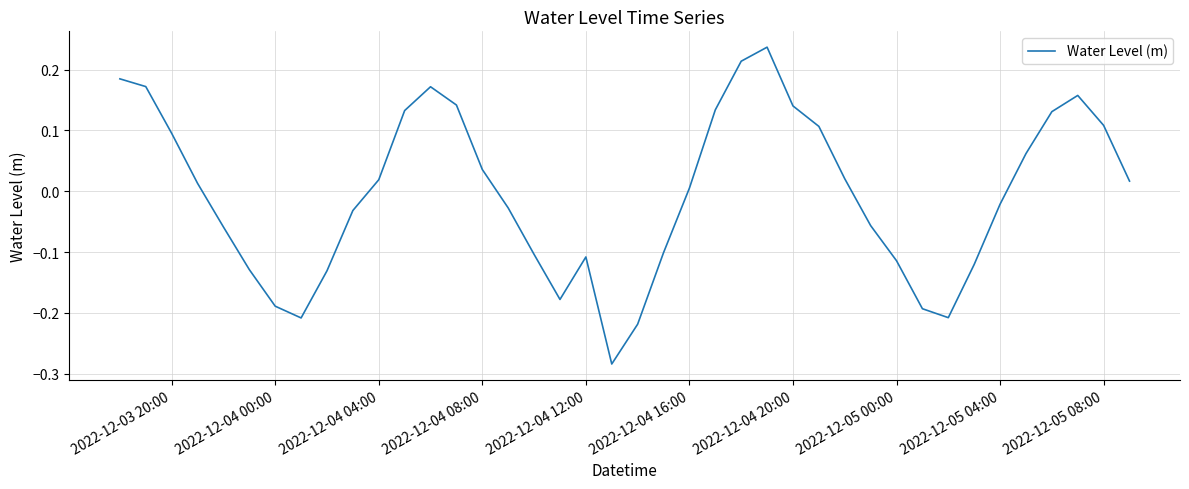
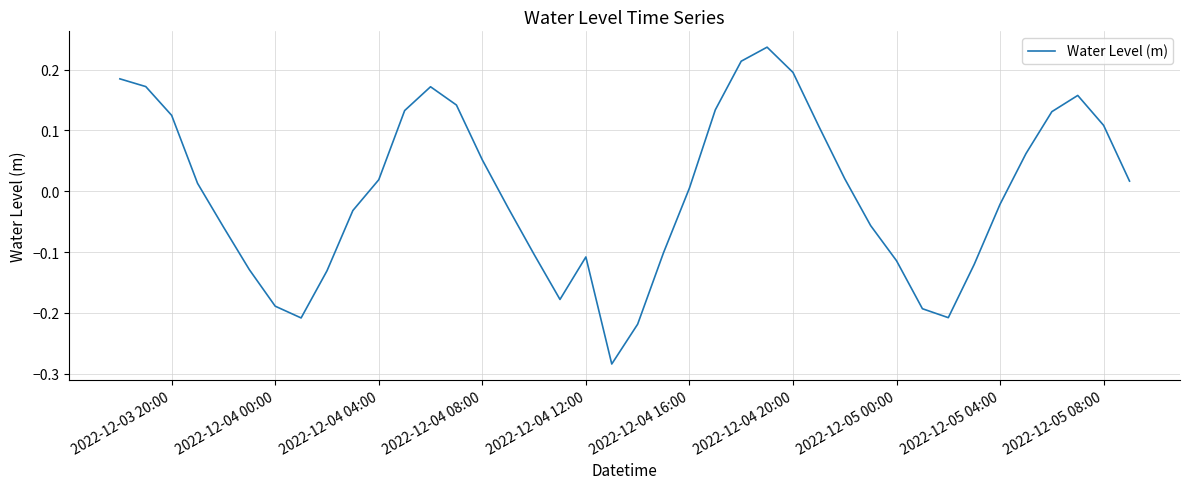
  {
-   "2022-12-03 20:00": 0.10,
+   "2022-12-03 20:00": 0.12,
    "2022-12-04 00:00": -0.19,
    "2022-12-04 04:00": 0.02,
-   "2022-12-04 08:00": 0.04,
+   "2022-12-04 08:00": 0.05,
    "2022-12-04 12:00": -0.11,
    "2022-12-04 16:00": 0.01,
-   "2022-12-04 20:00": 0.14,
+   "2022-12-04 20:00": 0.20,
    "2022-12-05 00:00": -0.11,
    "2022-12-05 04:00": -0.02,
    "2022-12-05 08:00": 0.11
  }
